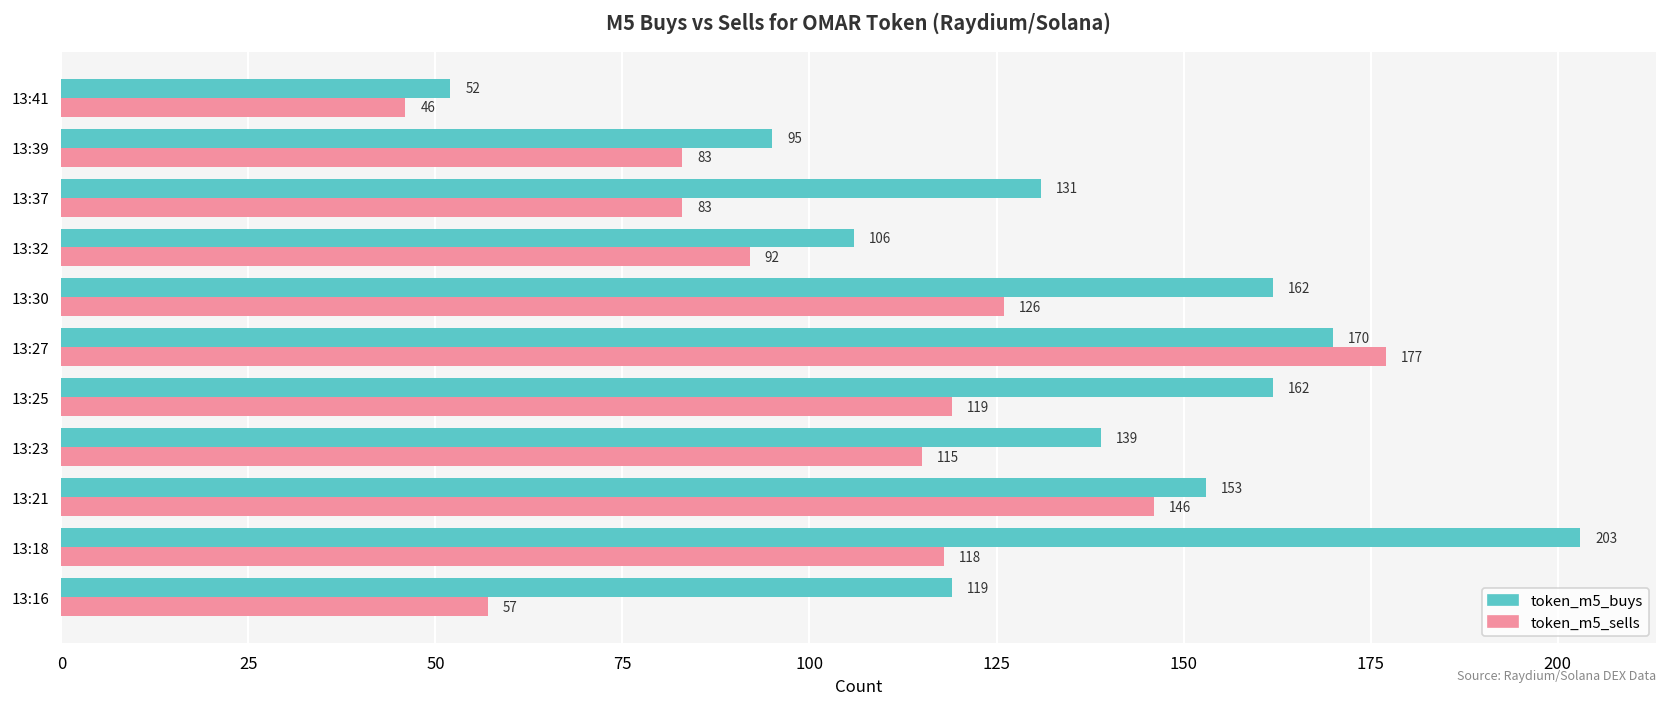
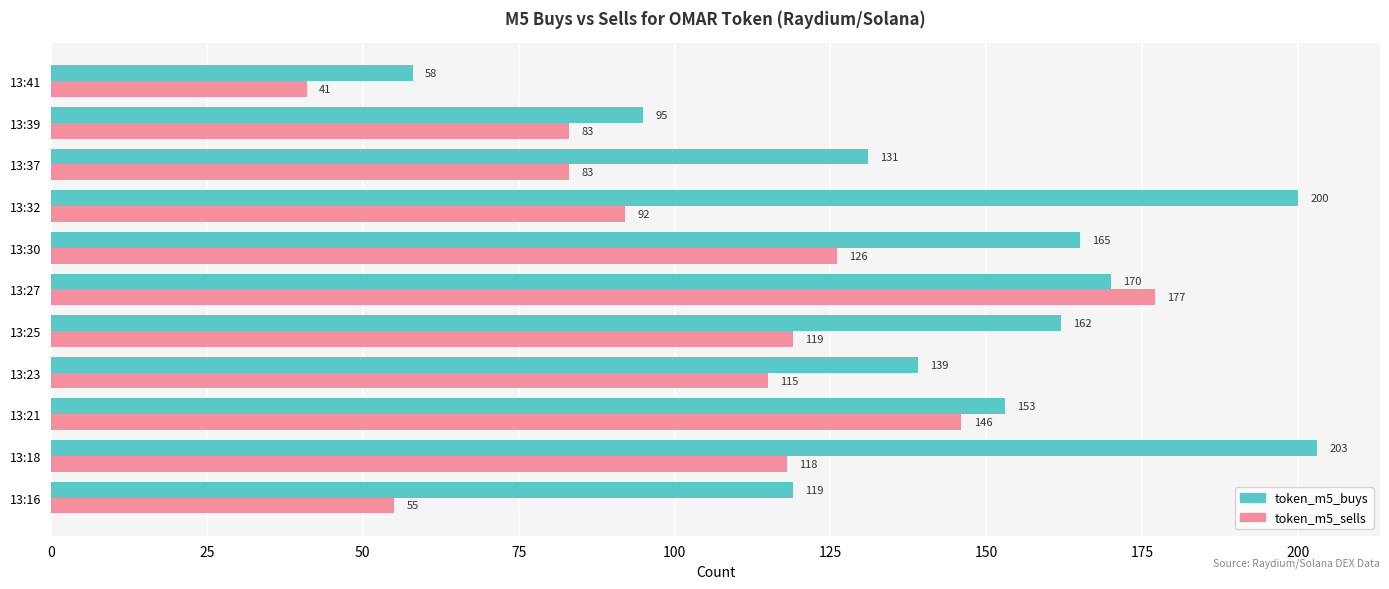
  {
    "token_m5_buys": {
-     "13:41": 52,
+     "13:41": 58,
      "13:39": 95,
      "13:37": 131,
-     "13:32": 106,
-     "13:30": 162,
+     "13:32": 200,
+     "13:30": 165,
      "13:27": 170,
      "13:25": 162,
      "13:23": 139,
      "13:21": 153,
      "13:18": 203,
      "13:16": 119
    },
    "token_m5_sells": {
-     "13:41": 46,
+     "13:41": 41,
      "13:39": 83,
      "13:37": 83,
      "13:32": 92,
      "13:30": 126,
      "13:27": 177,
      "13:25": 119,
      "13:23": 115,
      "13:21": 146,
      "13:18": 118,
-     "13:16": 57
+     "13:16": 55
    }
  }
